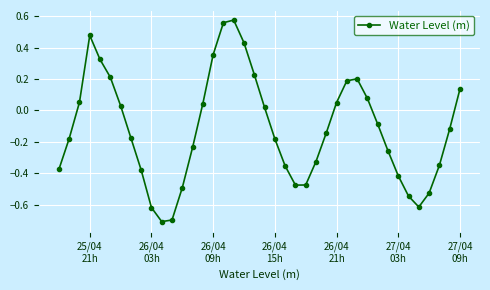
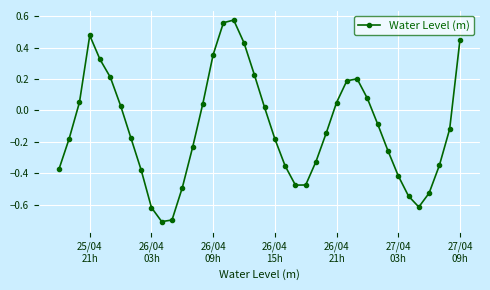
  {
    "25/04 21h": 0.48,
    "26/04 03h": -0.62,
    "26/04 09h": 0.36,
    "26/04 15h": -0.18,
    "26/04 21h": 0.05,
    "27/04 03h": -0.42,
-   "27/04 09h": 0.14
+   "27/04 09h": 0.45
  }
